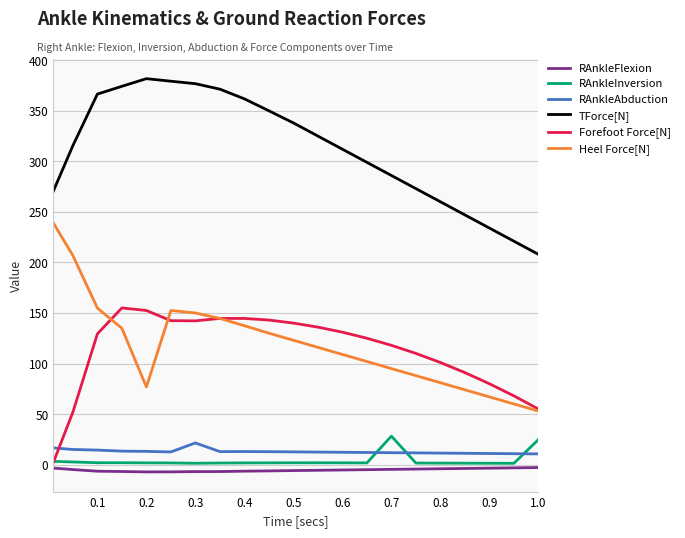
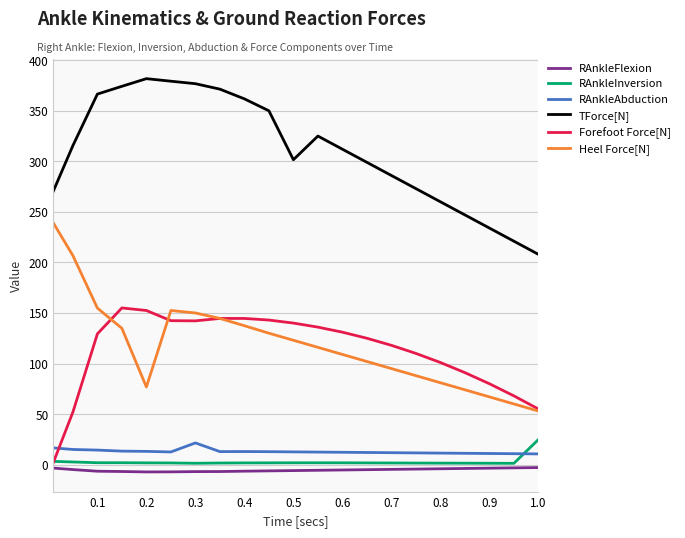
  {
    "RAnkleFlexion": {
      "0.1": -7,
      "0.2": -7,
      "0.3": -7,
      "0.4": -6,
      "0.5": -6,
      "0.6": -5,
      "0.7": -5,
      "0.8": -4,
      "0.9": -4,
      "1.0": -3
    },
    "RAnkleInversion": {
      "0.1": 2,
      "0.2": 2,
      "0.3": 1,
      "0.4": 2,
      "0.5": 2,
      "0.6": 2,
-     "0.7": 28,
+     "0.7": 2,
      "0.8": 1,
      "0.9": 1,
      "1.0": 25
    },
    "RAnkleAbduction": {
      "0.1": 14,
      "0.2": 13,
      "0.3": 21,
      "0.4": 13,
      "0.5": 13,
      "0.6": 12,
      "0.7": 12,
      "0.8": 11,
      "0.9": 11,
      "1.0": 11
    },
    "TForce[N]": {
      "0.1": 367,
      "0.2": 382,
      "0.3": 377,
      "0.4": 362,
-     "0.5": 338,
+     "0.5": 302,
      "0.6": 312,
      "0.7": 286,
      "0.8": 260,
      "0.9": 234,
      "1.0": 208
    },
    "Forefoot Force[N]": {
      "0.1": 129,
      "0.2": 152,
      "0.3": 142,
      "0.4": 145,
      "0.5": 140,
      "0.6": 131,
      "0.7": 118,
      "0.8": 101,
      "0.9": 80
    },
    "Heel Force[N]": {
      "0.1": 155,
      "0.2": 77,
      "0.3": 150,
      "0.4": 137,
      "0.5": 123,
      "0.6": 109,
      "0.7": 95,
      "0.8": 81,
      "0.9": 67
    }
  }
